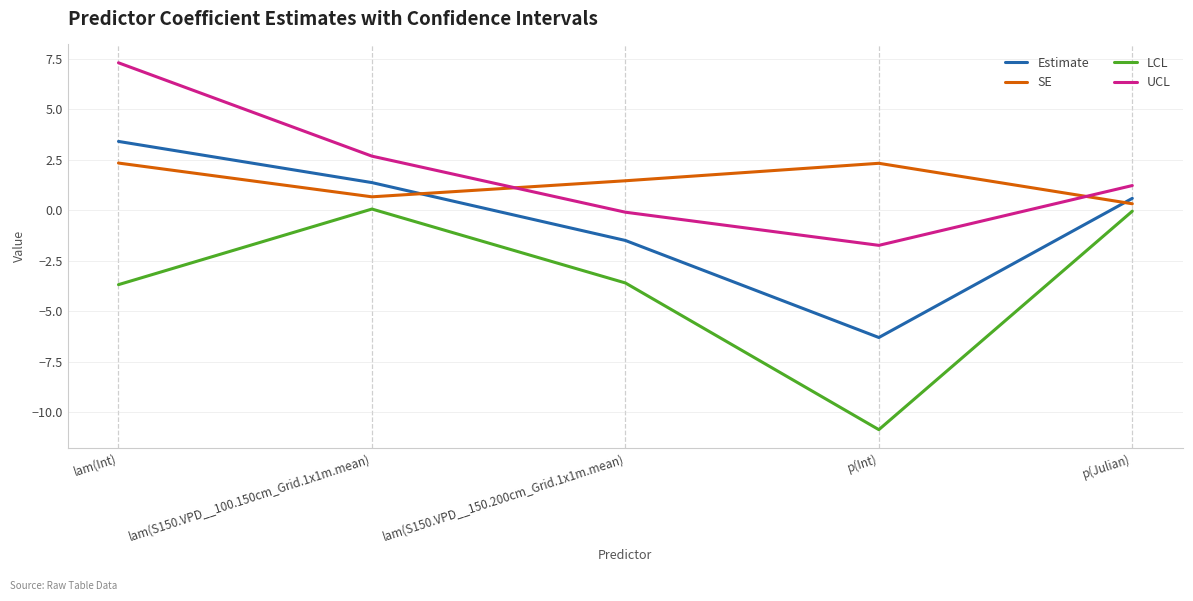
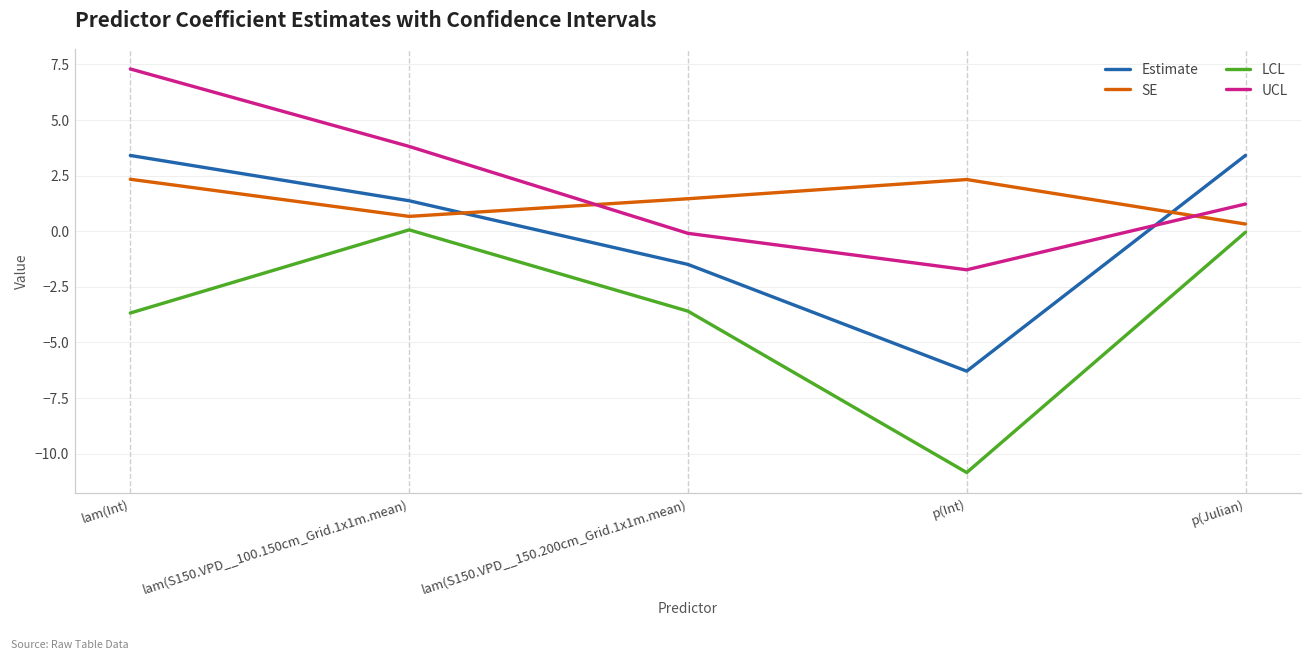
  {
    "Estimate": {
      "lam(Int)": 3.4,
      "lam(S150.VPD__100.150cm_Grid.1x1m.mean)": 1.4,
      "lam(S150.VPD__150.200cm_Grid.1x1m.mean)": -1.5,
      "p(Int)": -6.3,
-     "p(Julian)": 0.6
+     "p(Julian)": 3.4
    },
    "SE": {
      "lam(Int)": 2.3,
      "lam(S150.VPD__100.150cm_Grid.1x1m.mean)": 0.7,
      "lam(S150.VPD__150.200cm_Grid.1x1m.mean)": 1.5,
      "p(Int)": 2.3,
      "p(Julian)": 0.3
    },
    "LCL": {
      "lam(Int)": -3.7,
      "lam(S150.VPD__100.150cm_Grid.1x1m.mean)": 0.1,
      "lam(S150.VPD__150.200cm_Grid.1x1m.mean)": -3.6,
      "p(Int)": -10.9,
      "p(Julian)": 0.0
    },
    "UCL": {
      "lam(Int)": 7.3,
-     "lam(S150.VPD__100.150cm_Grid.1x1m.mean)": 2.7,
+     "lam(S150.VPD__100.150cm_Grid.1x1m.mean)": 3.8,
      "lam(S150.VPD__150.200cm_Grid.1x1m.mean)": -0.1,
      "p(Int)": -1.7,
      "p(Julian)": 1.2
    }
  }
